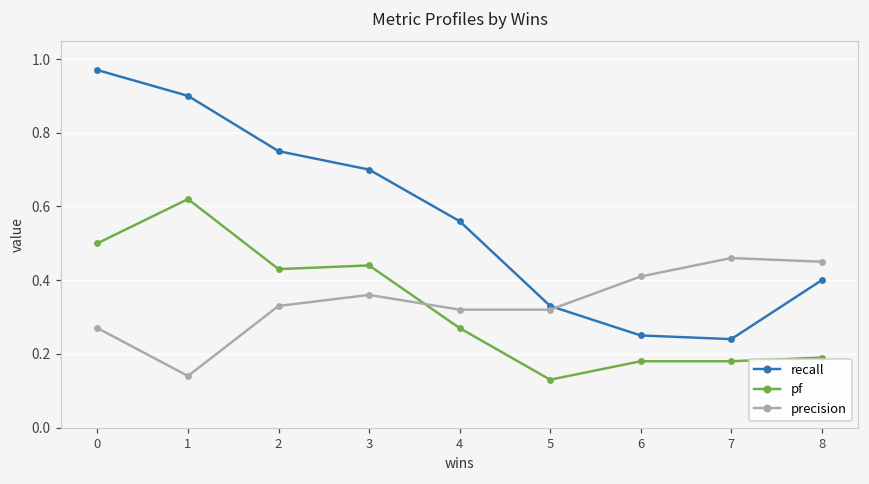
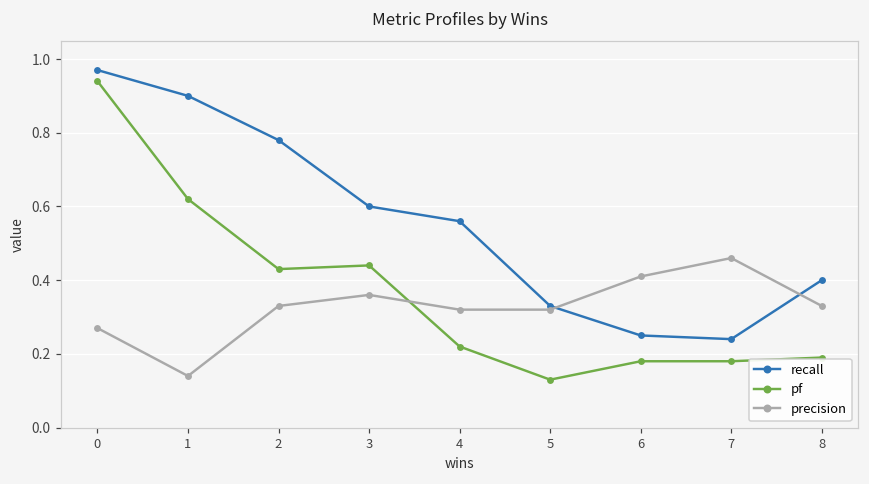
  {
    "recall": {
      "0": 0.97,
      "1": 0.90,
-     "2": 0.75,
-     "3": 0.7,
+     "2": 0.78,
+     "3": 0.6,
      "4": 0.56,
      "5": 0.33,
      "6": 0.25,
      "7": 0.24,
      "8": 0.40
    },
    "pf": {
-     "0": 0.50,
+     "0": 0.94,
      "1": 0.62,
      "2": 0.43,
      "3": 0.44,
-     "4": 0.27,
+     "4": 0.22,
      "5": 0.13,
      "6": 0.18,
      "7": 0.18
    },
    "precision": {
      "0": 0.27,
      "1": 0.14,
      "2": 0.33,
      "3": 0.36,
      "4": 0.32,
      "5": 0.32,
      "6": 0.41,
      "7": 0.46,
-     "8": 0.45
+     "8": 0.33
    }
  }
